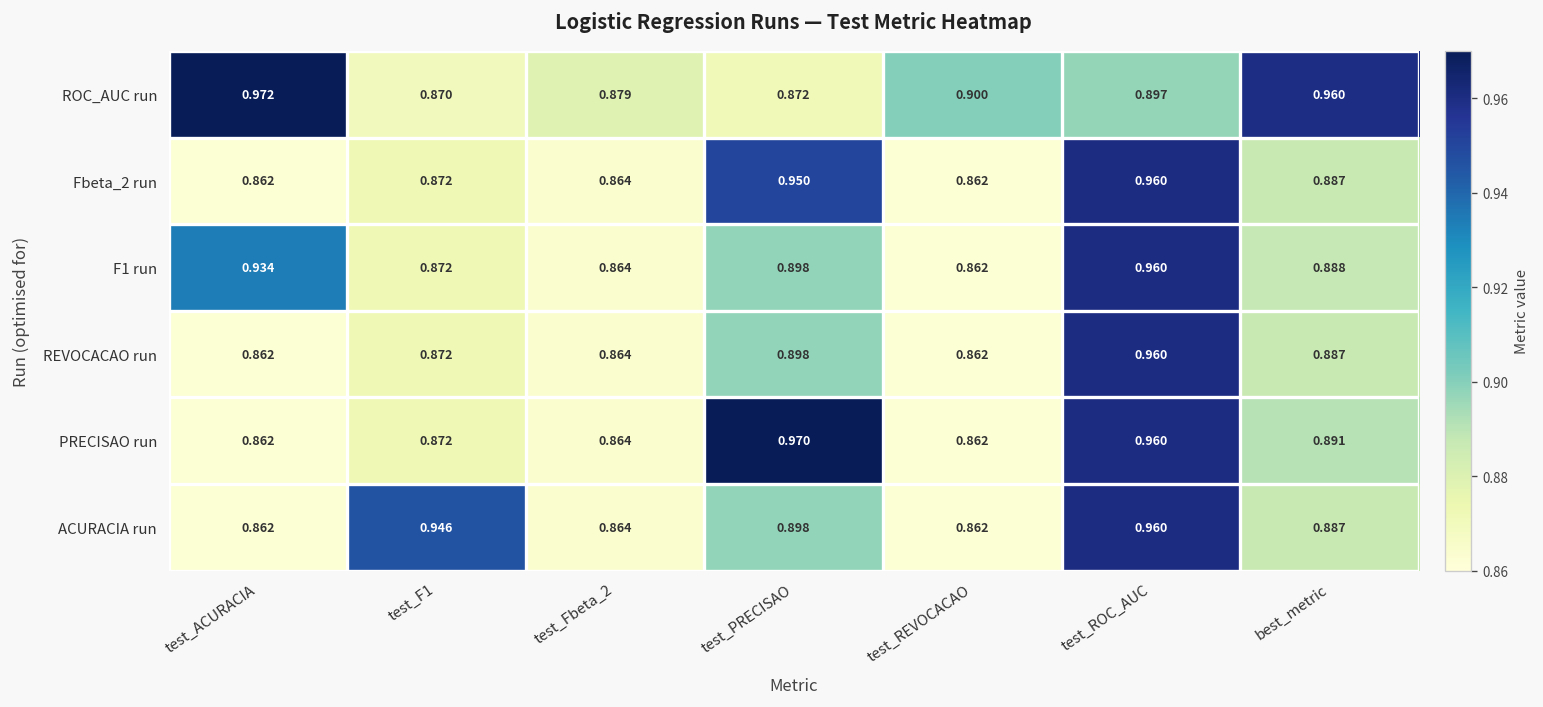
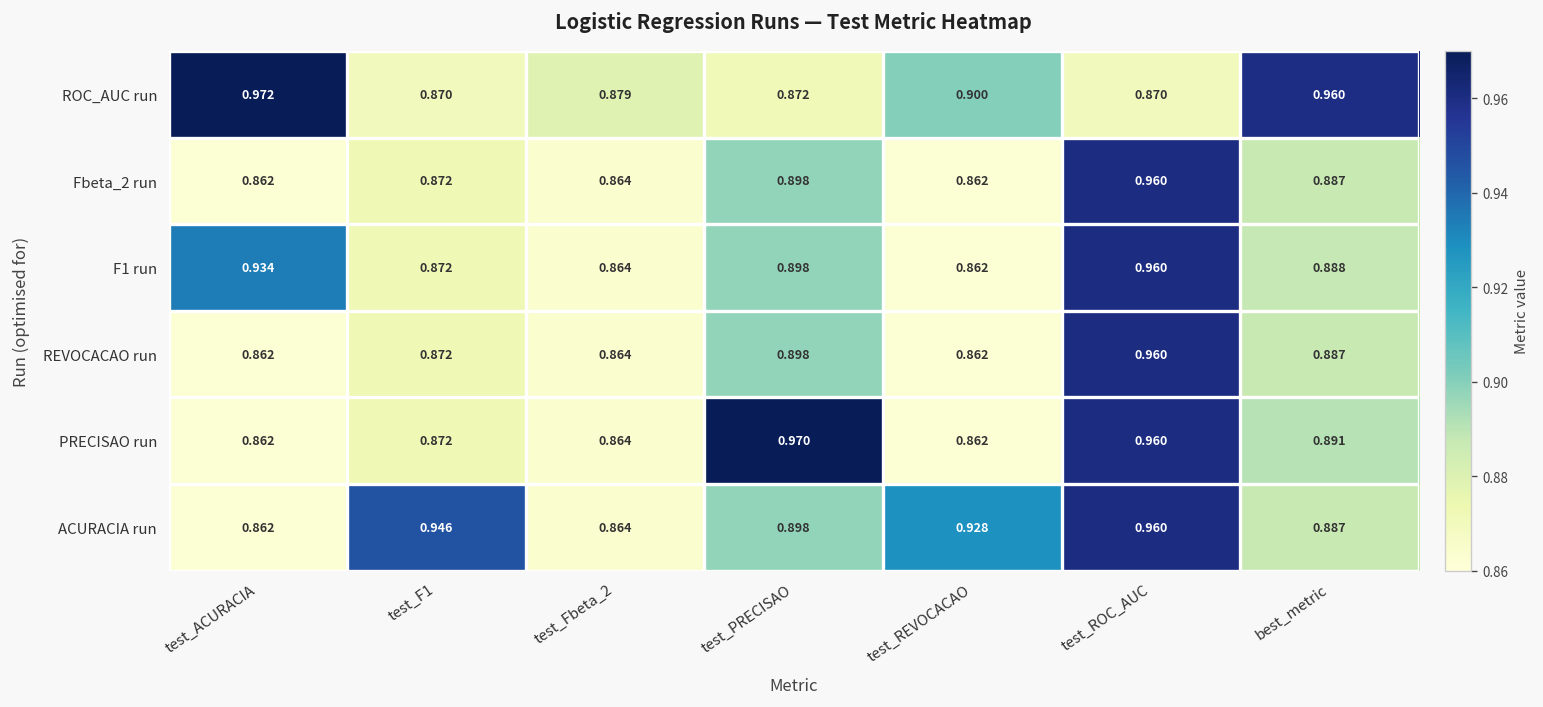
  {
    "ROC_AUC run": {
      "test_ACURACIA": 0.972,
      "test_F1": 0.870,
      "test_Fbeta_2": 0.879,
      "test_PRECISAO": 0.872,
      "test_REVOCACAO": 0.900,
-     "test_ROC_AUC": 0.897,
+     "test_ROC_AUC": 0.870,
      "best_metric": 0.960
    },
    "Fbeta_2 run": {
      "test_ACURACIA": 0.862,
      "test_F1": 0.872,
      "test_Fbeta_2": 0.864,
-     "test_PRECISAO": 0.950,
+     "test_PRECISAO": 0.898,
      "test_REVOCACAO": 0.862,
      "test_ROC_AUC": 0.960,
      "best_metric": 0.887
    },
    "F1 run": {
      "test_ACURACIA": 0.934,
      "test_F1": 0.872,
      "test_Fbeta_2": 0.864,
      "test_PRECISAO": 0.898,
      "test_REVOCACAO": 0.862,
      "test_ROC_AUC": 0.960,
      "best_metric": 0.888
    },
    "REVOCACAO run": {
      "test_ACURACIA": 0.862,
      "test_F1": 0.872,
      "test_Fbeta_2": 0.864,
      "test_PRECISAO": 0.898,
      "test_REVOCACAO": 0.862,
      "test_ROC_AUC": 0.960,
      "best_metric": 0.887
    },
    "PRECISAO run": {
      "test_ACURACIA": 0.862,
      "test_F1": 0.872,
      "test_Fbeta_2": 0.864,
      "test_PRECISAO": 0.970,
      "test_REVOCACAO": 0.862,
      "test_ROC_AUC": 0.960,
      "best_metric": 0.891
    },
    "ACURACIA run": {
      "test_ACURACIA": 0.862,
      "test_F1": 0.946,
      "test_Fbeta_2": 0.864,
      "test_PRECISAO": 0.898,
-     "test_REVOCACAO": 0.862,
+     "test_REVOCACAO": 0.928,
      "test_ROC_AUC": 0.960,
      "best_metric": 0.887
    }
  }
